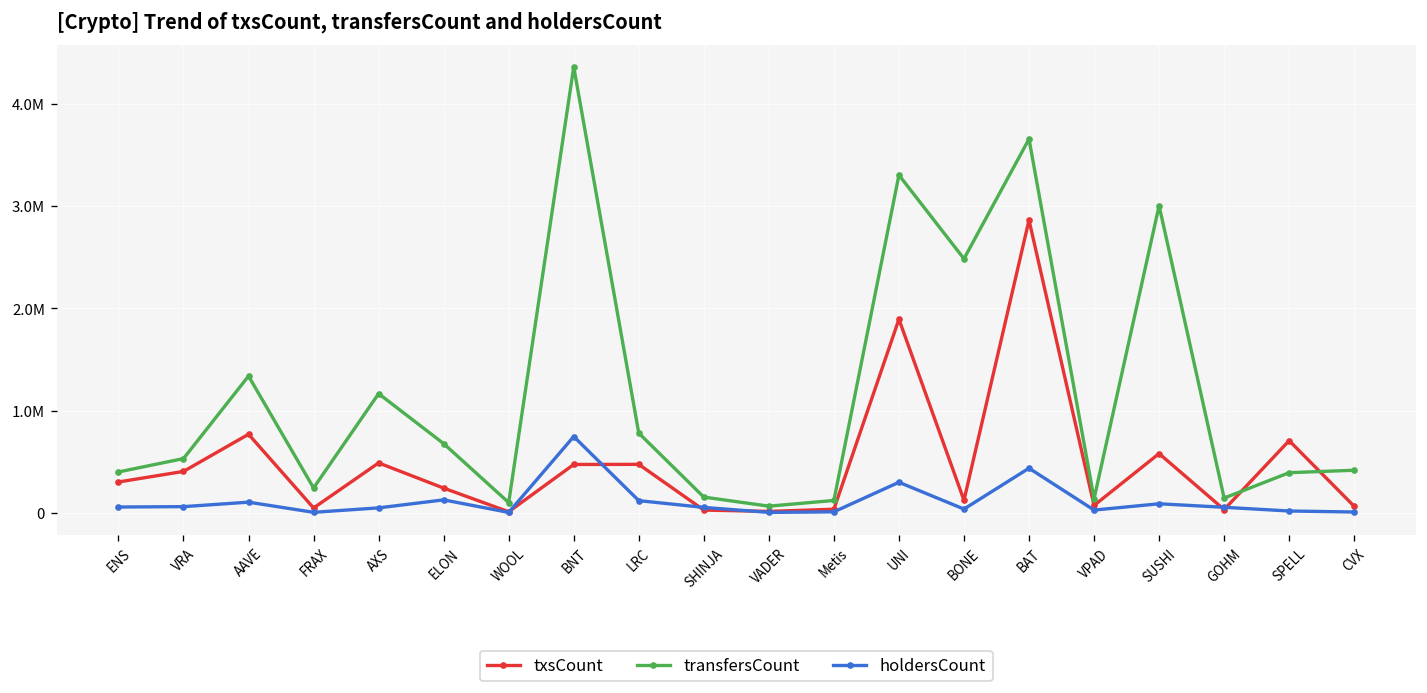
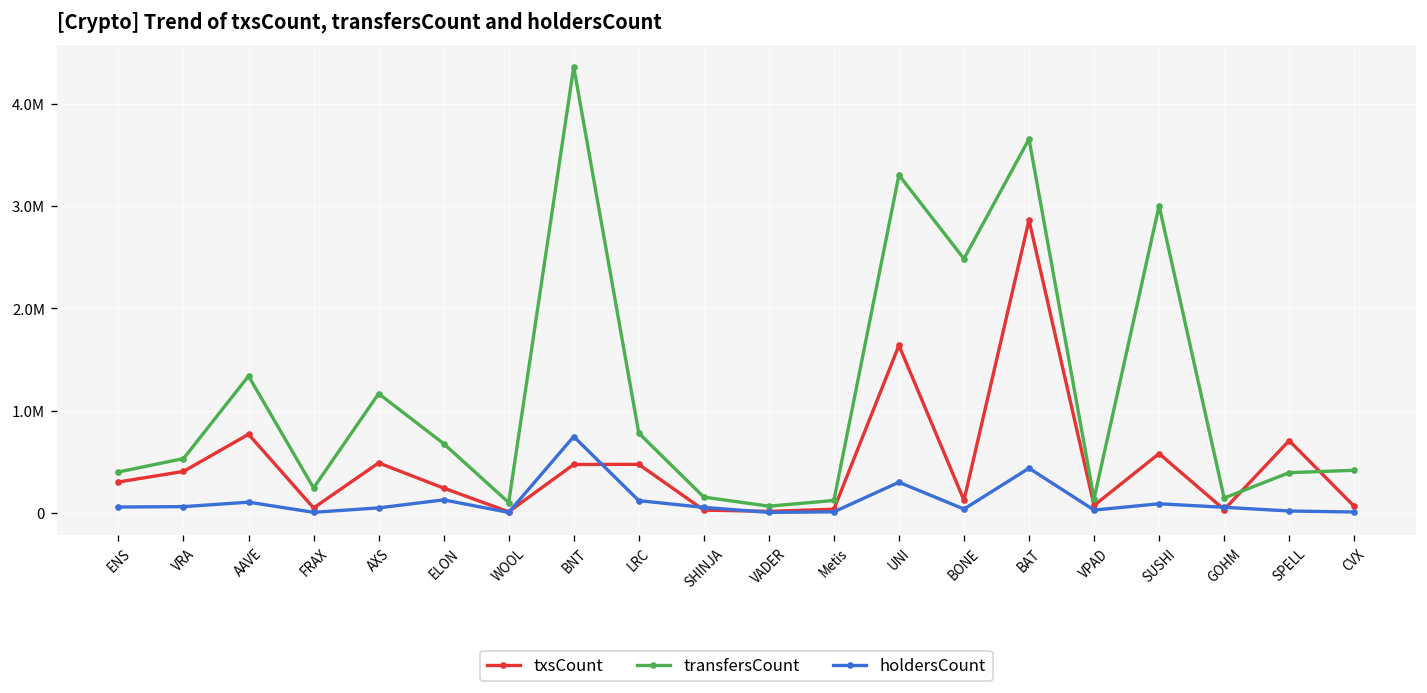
  {
    "txsCount": {
      "ENS": 300000,
      "VRA": 400000,
      "AAVE": 800000,
      "FRAX": 0,
      "AXS": 500000,
      "ELON": 200000,
      "BNT": 500000,
      "LRC": 500000,
-     "UNI": 1900000,
+     "UNI": 1600000,
      "BONE": 100000,
      "BAT": 2900000,
      "VPAD": 100000,
      "SUSHI": 600000,
      "SPELL": 700000,
      "CVX": 100000
    },
    "transfersCount": {
      "ENS": 400000,
      "VRA": 500000,
      "AAVE": 1300000,
      "FRAX": 200000,
      "AXS": 1200000,
      "ELON": 700000,
      "WOOL": 100000,
      "BNT": 4400000,
      "LRC": 800000,
      "SHINJA": 200000,
      "VADER": 100000,
      "Metis": 100000,
      "UNI": 3300000,
      "BONE": 2500000,
      "BAT": 3700000,
      "VPAD": 100000,
      "SUSHI": 3000000,
      "GOHM": 100000,
      "SPELL": 400000,
      "CVX": 400000
    },
    "holdersCount": {
      "ENS": 100000,
      "VRA": 100000,
      "AAVE": 100000,
      "FRAX": 0,
      "AXS": 0,
      "ELON": 100000,
      "BNT": 700000,
      "LRC": 100000,
      "UNI": 300000,
      "BONE": 0,
      "BAT": 400000,
      "VPAD": 0,
      "SUSHI": 100000,
      "SPELL": 0,
      "CVX": 0
    }
  }
